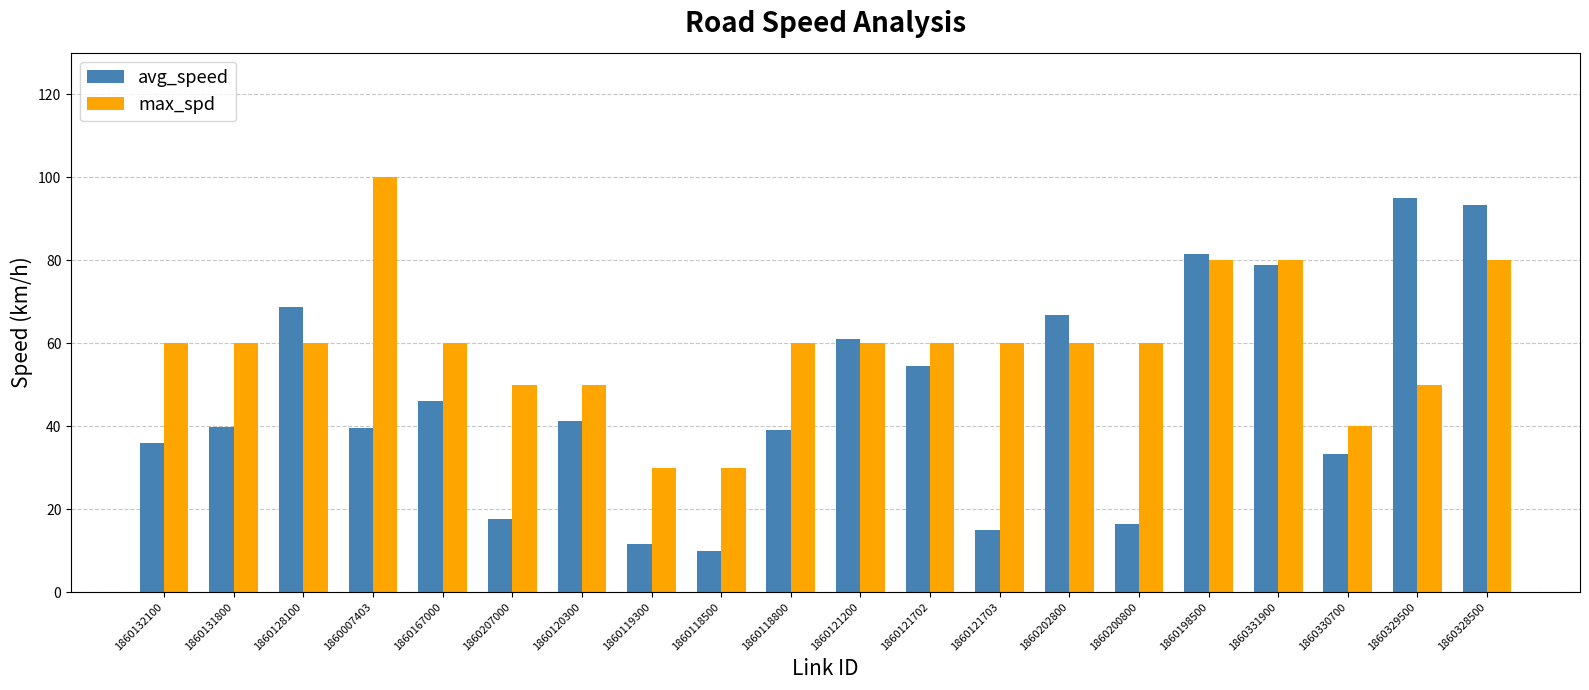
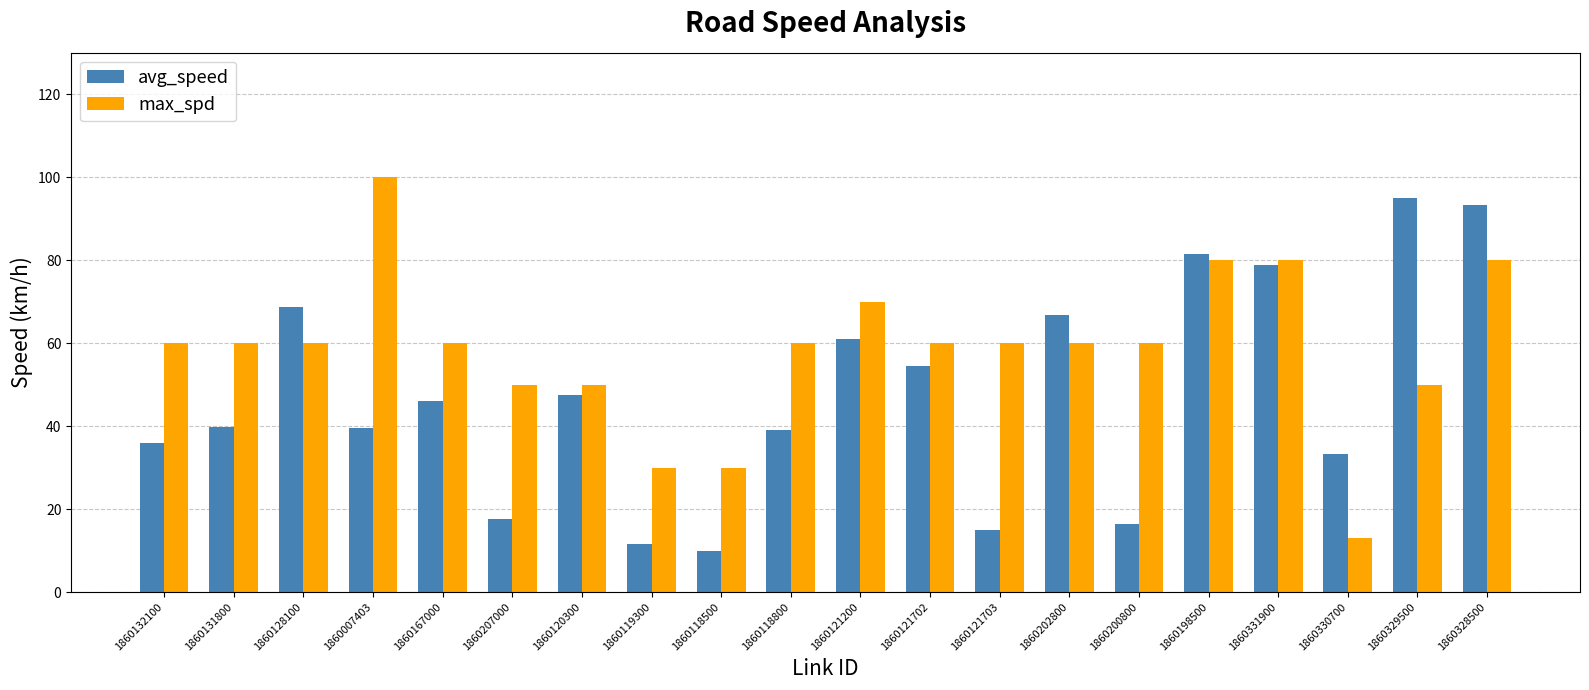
  {
    "avg_speed": {
      "1860132100": 36,
      "1860131800": 40,
      "1860128100": 69,
      "1860007403": 39,
      "1860167000": 46,
      "1860207000": 18,
-     "1860120300": 41,
+     "1860120300": 47,
      "1860119300": 12,
      "1860118500": 10,
      "1860118800": 39,
      "1860121200": 61,
      "1860121702": 55,
      "1860121703": 15,
      "1860202800": 67,
      "1860200800": 16,
      "1860198500": 82,
      "1860331900": 79,
      "1860330700": 33,
      "1860329500": 95,
      "1860328500": 93
    },
    "max_spd": {
      "1860132100": 60,
      "1860131800": 60,
      "1860128100": 60,
      "1860007403": 100,
      "1860167000": 60,
      "1860207000": 50,
      "1860120300": 50,
      "1860119300": 30,
      "1860118500": 30,
      "1860118800": 60,
-     "1860121200": 60,
+     "1860121200": 70,
      "1860121702": 60,
      "1860121703": 60,
      "1860202800": 60,
      "1860200800": 60,
      "1860198500": 80,
      "1860331900": 80,
-     "1860330700": 40,
+     "1860330700": 13,
      "1860329500": 50,
      "1860328500": 80
    }
  }
